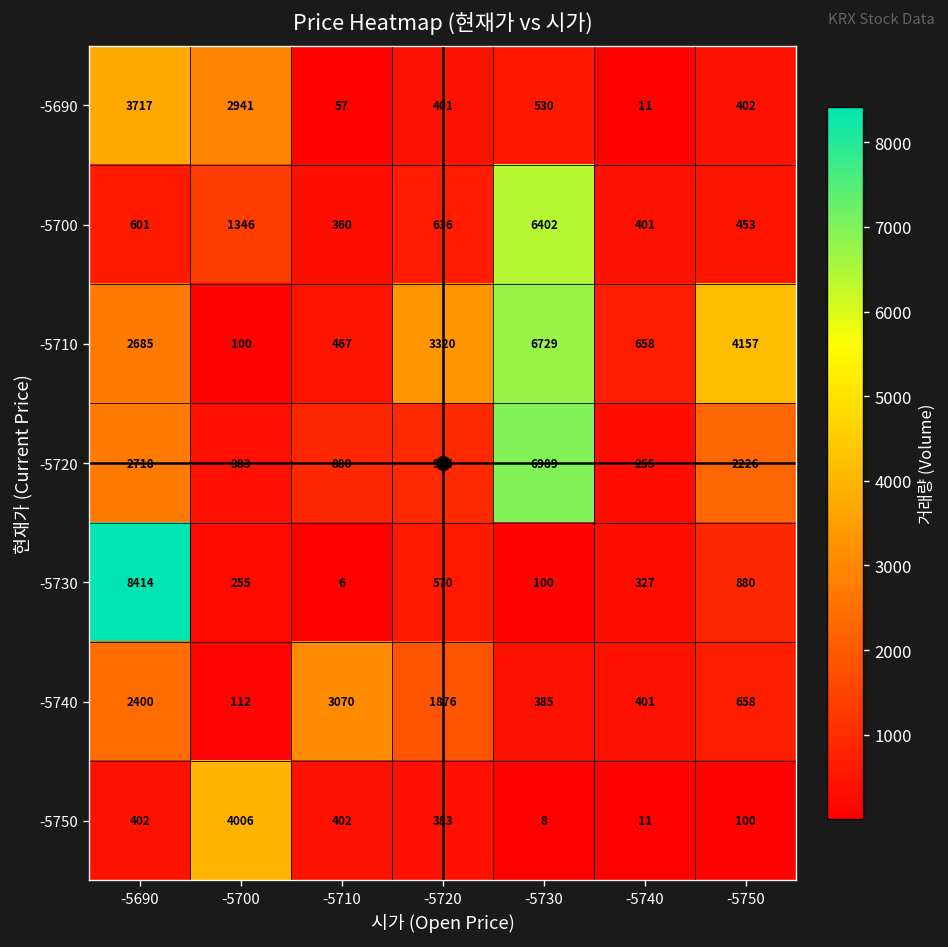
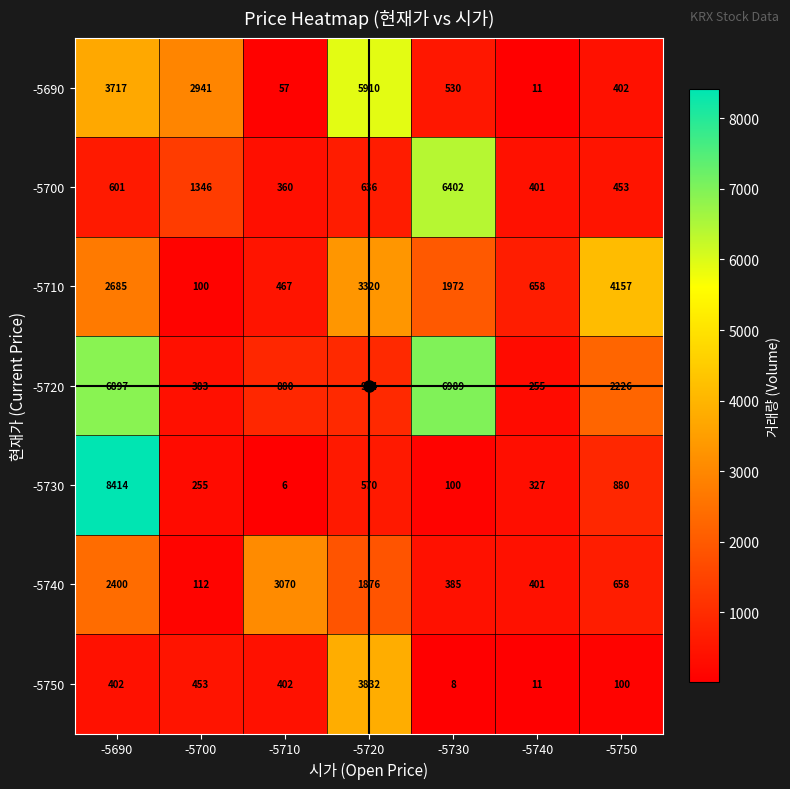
  {
    "-5690": {
      "-5690": 3717,
      "-5700": 2941,
      "-5710": 57,
-     "-5720": 401,
+     "-5720": 5910,
      "-5730": 530,
      "-5740": 11,
      "-5750": 402
    },
    "-5700": {
      "-5690": 601,
      "-5700": 1346,
      "-5710": 360,
      "-5720": 636,
      "-5730": 6402,
      "-5740": 401,
      "-5750": 453
    },
    "-5710": {
      "-5690": 2685,
      "-5700": 100,
      "-5710": 467,
      "-5720": 3320,
-     "-5730": 6729,
+     "-5730": 1972,
      "-5740": 658,
      "-5750": 4157
    },
    "-5720": {
-     "-5690": 2718,
+     "-5690": 6897,
      "-5700": 383,
      "-5710": 880,
      "-5730": 6989,
      "-5740": 255,
      "-5750": 2226
    },
    "-5730": {
      "-5690": 8414,
      "-5700": 255,
      "-5710": 6,
      "-5720": 570,
      "-5730": 100,
      "-5740": 327,
      "-5750": 880
    },
    "-5740": {
      "-5690": 2400,
      "-5700": 112,
      "-5710": 3070,
      "-5720": 1876,
      "-5730": 385,
      "-5740": 401,
      "-5750": 658
    },
    "-5750": {
      "-5690": 402,
-     "-5700": 4006,
+     "-5700": 453,
      "-5710": 402,
-     "-5720": 383,
+     "-5720": 3832,
      "-5730": 8,
      "-5740": 11,
      "-5750": 100
    }
  }
